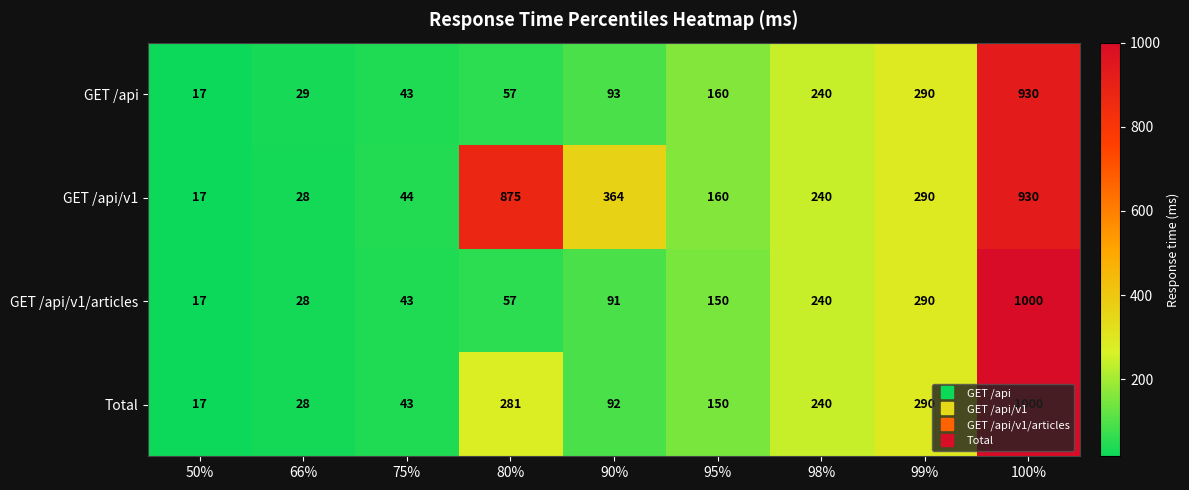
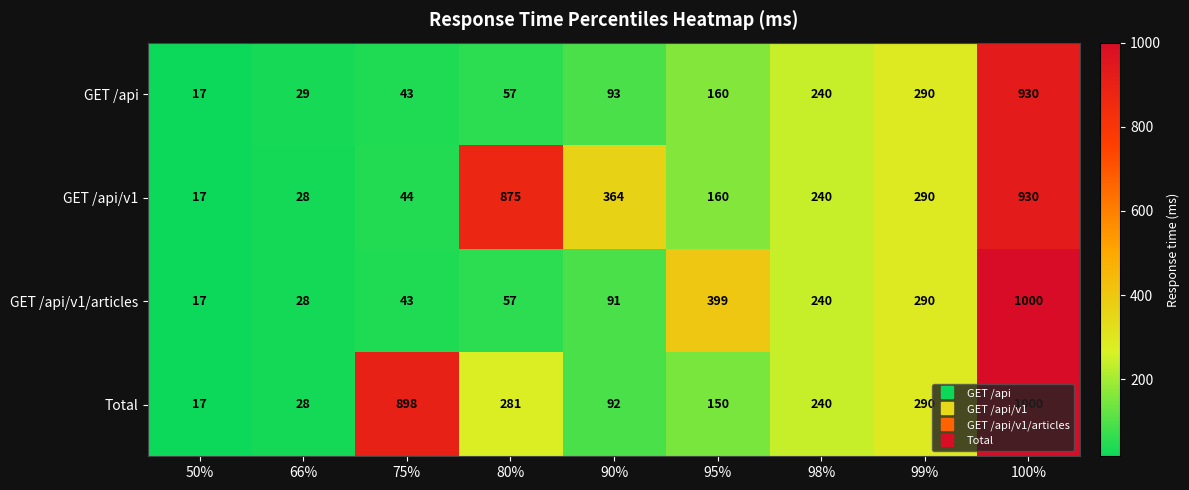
  {
    "GET /api": {
      "50%": 17,
      "66%": 29,
      "75%": 43,
      "80%": 57,
      "90%": 93,
      "95%": 160,
      "98%": 240,
      "99%": 290,
      "100%": 930
    },
    "GET /api/v1": {
      "50%": 17,
      "66%": 28,
      "75%": 44,
      "80%": 875,
      "90%": 364,
      "95%": 160,
      "98%": 240,
      "99%": 290,
      "100%": 930
    },
    "GET /api/v1/articles": {
      "50%": 17,
      "66%": 28,
      "75%": 43,
      "80%": 57,
      "90%": 91,
-     "95%": 150,
+     "95%": 399,
      "98%": 240,
      "99%": 290,
      "100%": 1000
    },
    "Total": {
      "50%": 17,
      "66%": 28,
-     "75%": 43,
+     "75%": 898,
      "80%": 281,
      "90%": 92,
      "95%": 150,
      "98%": 240
    }
  }
